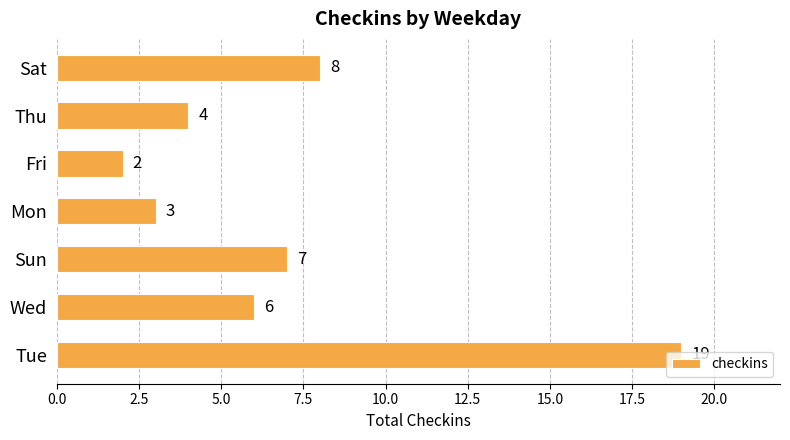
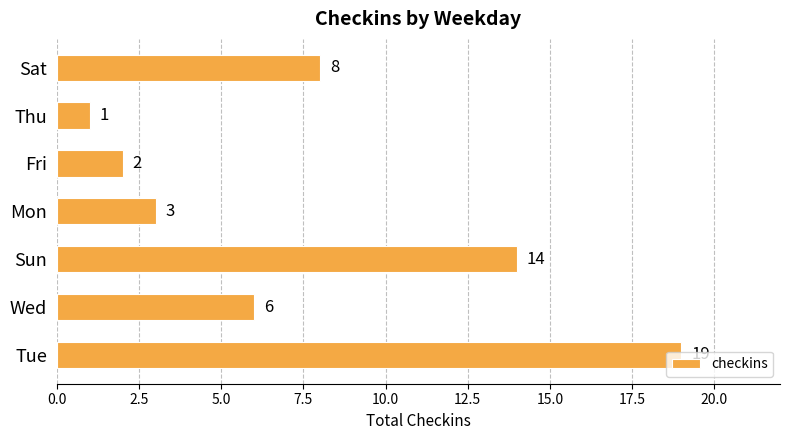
  {
    "Sat": 8,
-   "Thu": 4,
+   "Thu": 1,
    "Fri": 2,
    "Mon": 3,
-   "Sun": 7,
+   "Sun": 14,
    "Wed": 6
  }
